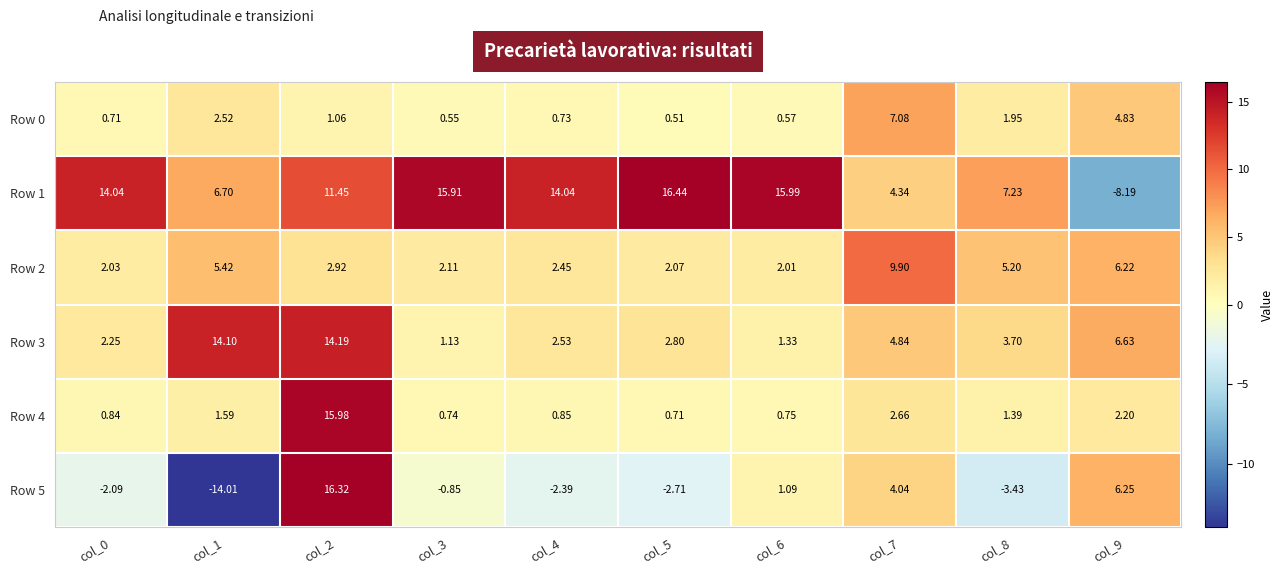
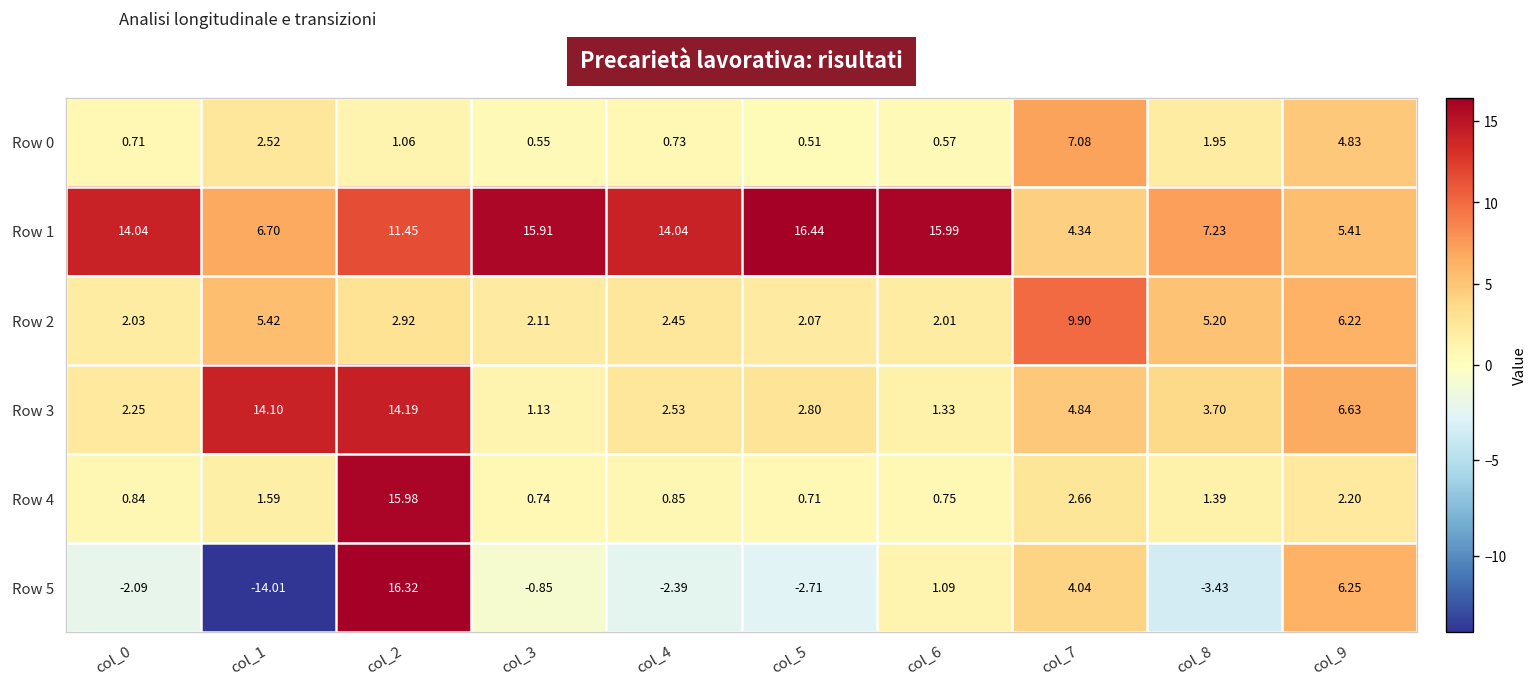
  {
    "Row 0": {
      "col_0": 0.71,
      "col_1": 2.52,
      "col_2": 1.06,
      "col_3": 0.55,
      "col_4": 0.73,
      "col_5": 0.51,
      "col_6": 0.57,
      "col_7": 7.08,
      "col_8": 1.95,
      "col_9": 4.83
    },
    "Row 1": {
      "col_0": 14.04,
      "col_1": 6.70,
      "col_2": 11.45,
      "col_3": 15.91,
      "col_4": 14.04,
      "col_5": 16.44,
      "col_6": 15.99,
      "col_7": 4.34,
      "col_8": 7.23,
-     "col_9": -8.19
+     "col_9": 5.41
    },
    "Row 2": {
      "col_0": 2.03,
      "col_1": 5.42,
      "col_2": 2.92,
      "col_3": 2.11,
      "col_4": 2.45,
      "col_5": 2.07,
      "col_6": 2.01,
      "col_7": 9.90,
      "col_8": 5.20,
      "col_9": 6.22
    },
    "Row 3": {
      "col_0": 2.25,
      "col_1": 14.10,
      "col_2": 14.19,
      "col_3": 1.13,
      "col_4": 2.53,
      "col_5": 2.80,
      "col_6": 1.33,
      "col_7": 4.84,
      "col_8": 3.70,
      "col_9": 6.63
    },
    "Row 4": {
      "col_0": 0.84,
      "col_1": 1.59,
      "col_2": 15.98,
      "col_3": 0.74,
      "col_4": 0.85,
      "col_5": 0.71,
      "col_6": 0.75,
      "col_7": 2.66,
      "col_8": 1.39,
      "col_9": 2.20
    },
    "Row 5": {
      "col_0": -2.09,
      "col_1": -14.01,
      "col_2": 16.32,
      "col_3": -0.85,
      "col_4": -2.39,
      "col_5": -2.71,
      "col_6": 1.09,
      "col_7": 4.04,
      "col_8": -3.43,
      "col_9": 6.25
    }
  }
